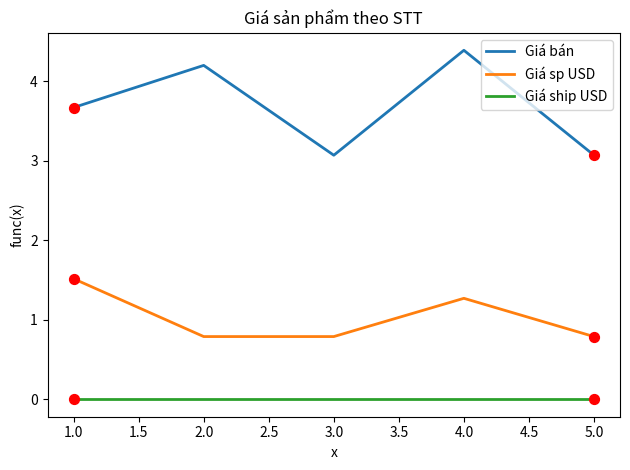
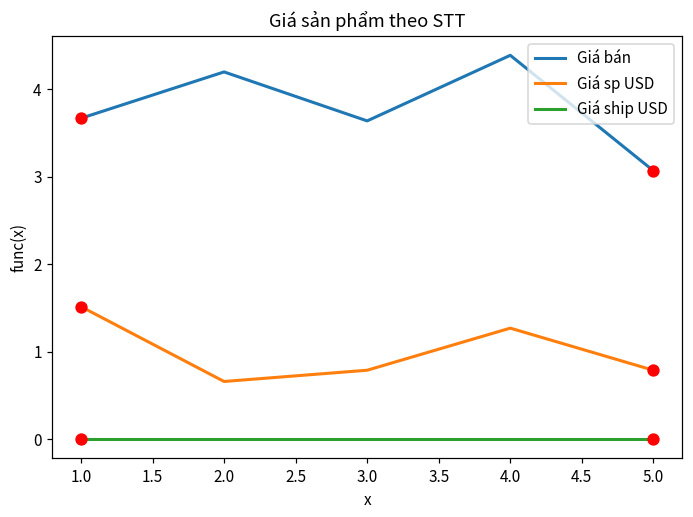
  {
    "Giá bán": {
      "2.0": 4.2,
-     "3.0": 3.1,
+     "3.0": 3.6,
      "4.0": 4.4
    },
    "Giá sp USD": {
-     "2.0": 0.8,
+     "2.0": 0.7,
      "3.0": 0.8,
      "4.0": 1.3
    },
    "Giá ship USD": {
      "2.0": 0.0,
      "3.0": 0.0,
      "4.0": 0.0
    }
  }
